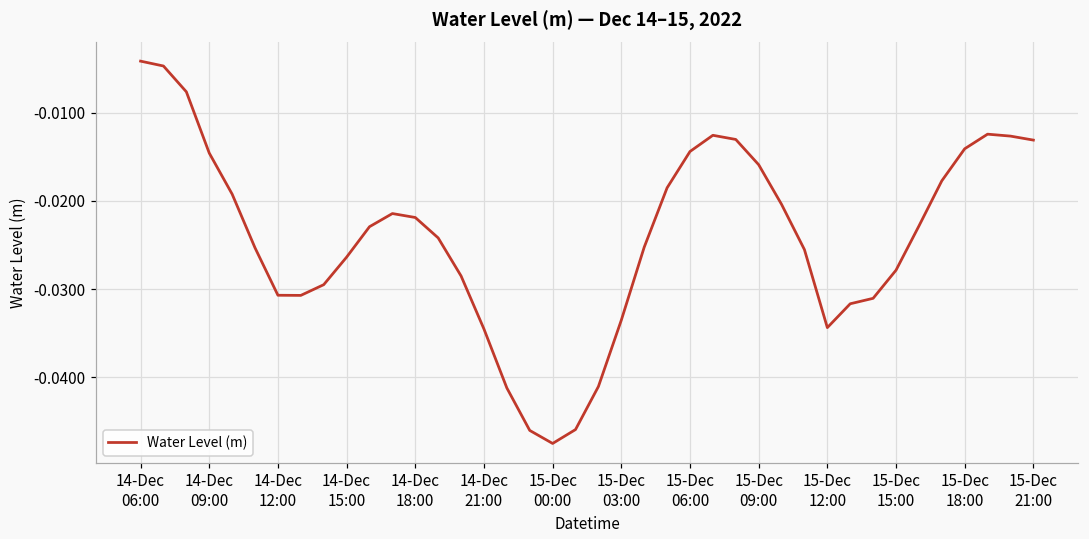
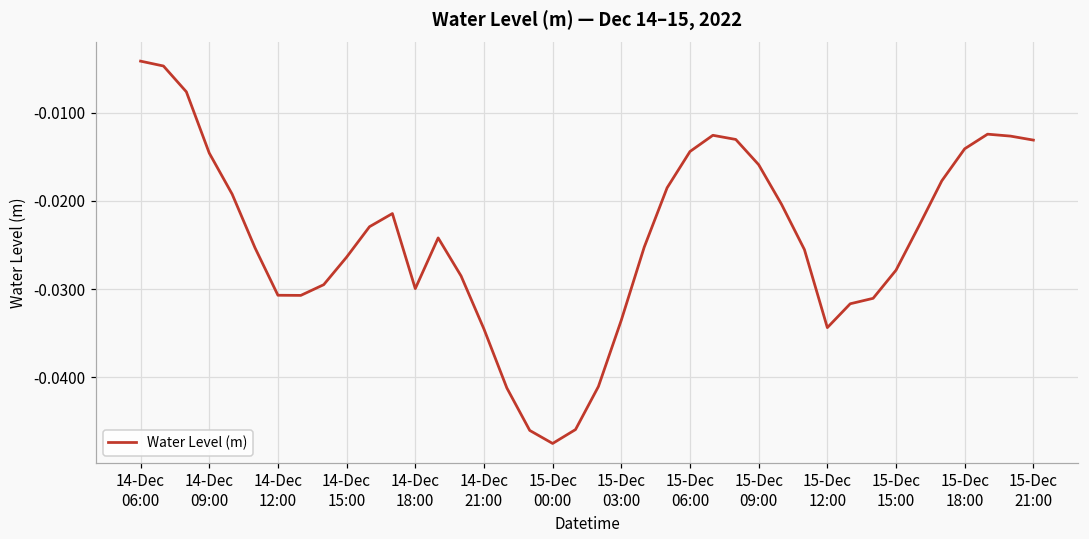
  {
    "14-Dec 06:00": -0.004,
    "14-Dec 09:00": -0.015,
    "14-Dec 12:00": -0.031,
    "14-Dec 15:00": -0.026,
-   "14-Dec 18:00": -0.022,
+   "14-Dec 18:00": -0.030,
    "14-Dec 21:00": -0.035,
    "15-Dec 00:00": -0.047,
    "15-Dec 03:00": -0.034,
    "15-Dec 06:00": -0.014,
    "15-Dec 09:00": -0.016,
    "15-Dec 12:00": -0.034,
    "15-Dec 15:00": -0.028,
    "15-Dec 18:00": -0.014,
    "15-Dec 21:00": -0.013
  }
